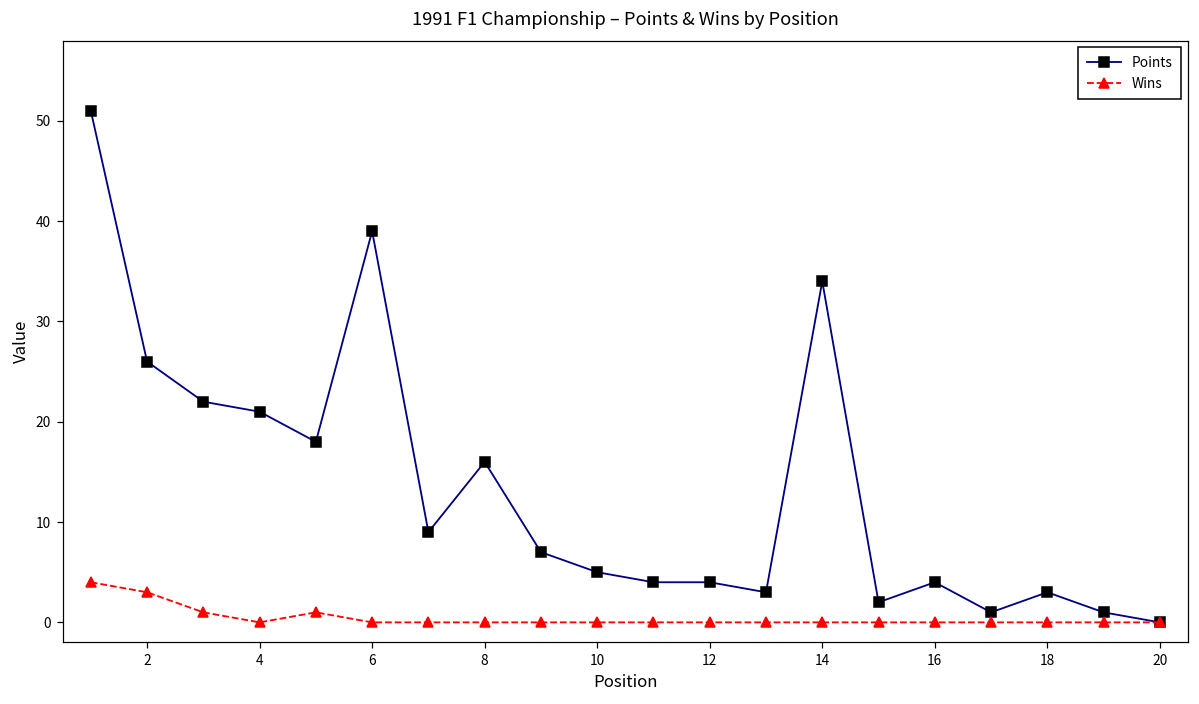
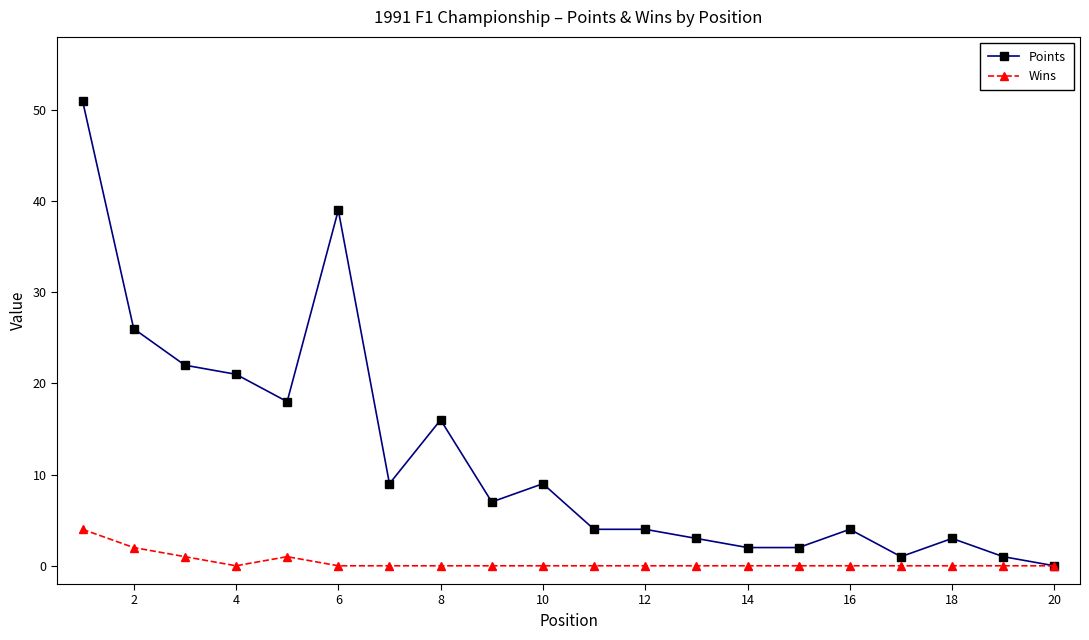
  {
    "Points": {
      "2": 26,
      "4": 21,
      "6": 39,
      "8": 16,
-     "10": 5,
+     "10": 9,
      "12": 4,
-     "14": 34,
+     "14": 2,
      "16": 4,
      "18": 3
    },
    "Wins": {
-     "2": 3,
+     "2": 2,
      "4": 0,
      "6": 0,
      "8": 0,
      "10": 0,
      "12": 0,
      "14": 0,
      "16": 0,
      "18": 0
    }
  }
